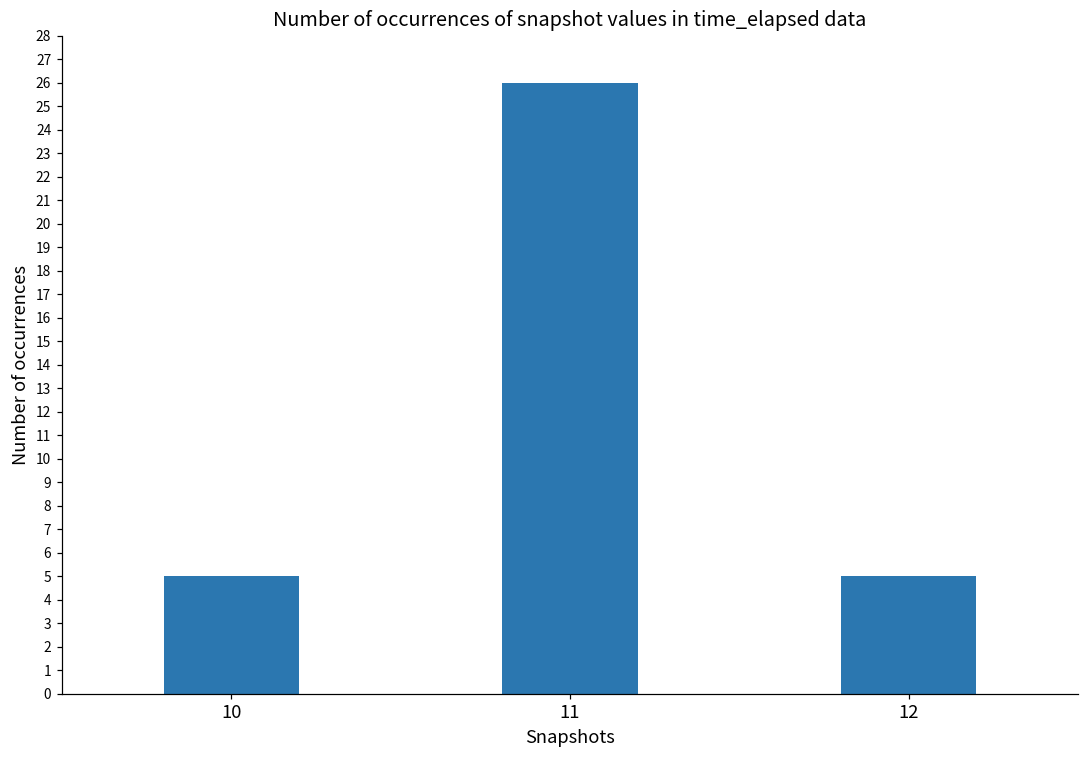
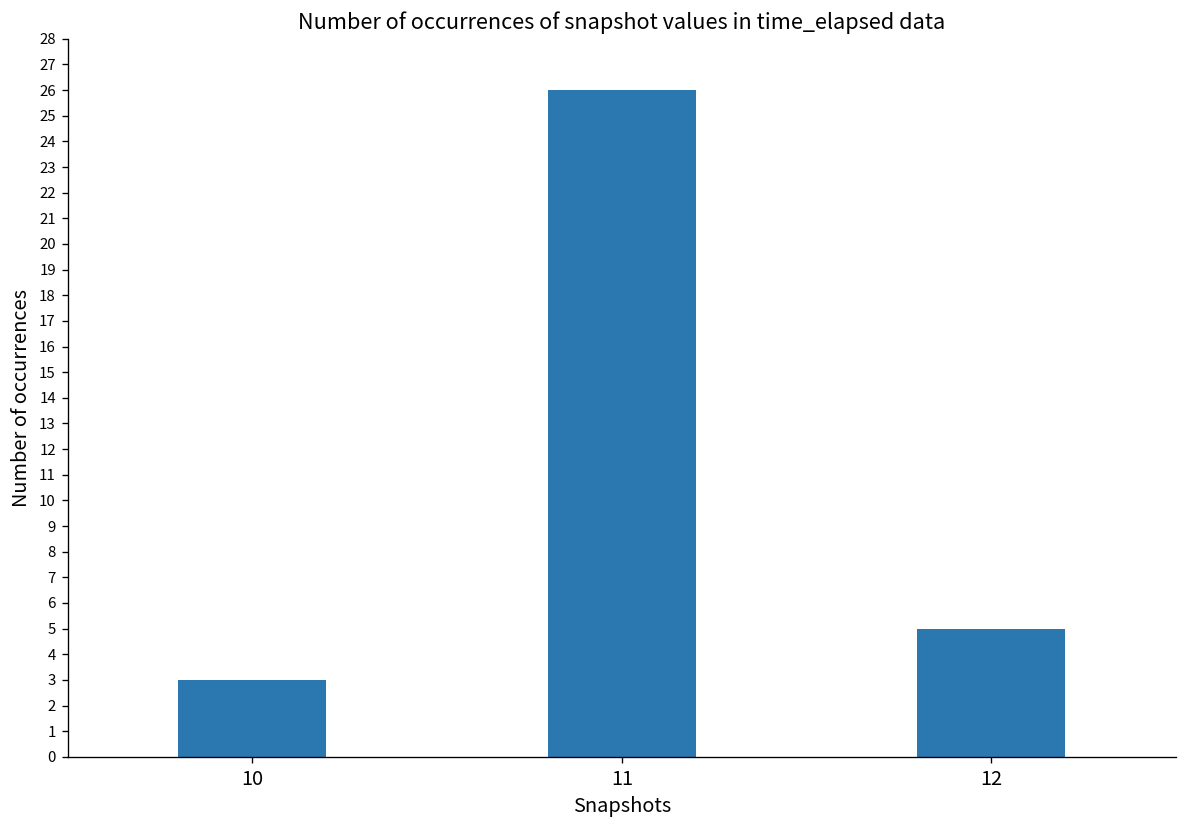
  {
-   "10": 5,
+   "10": 3,
    "11": 26,
    "12": 5
  }
